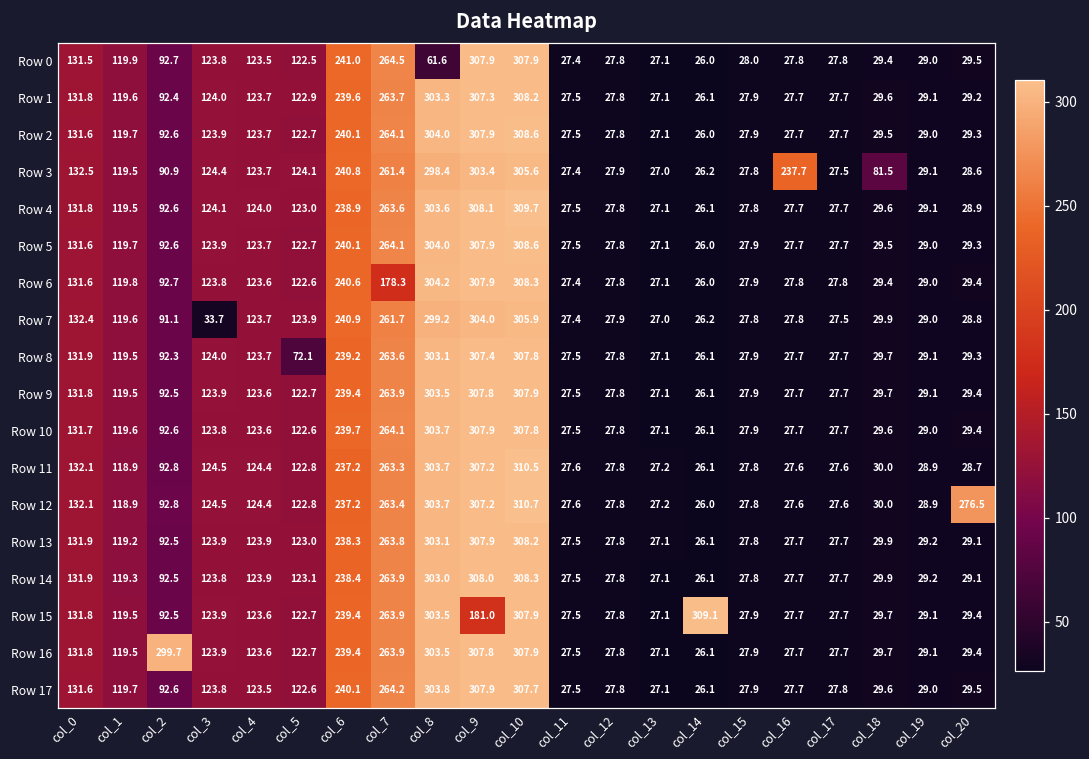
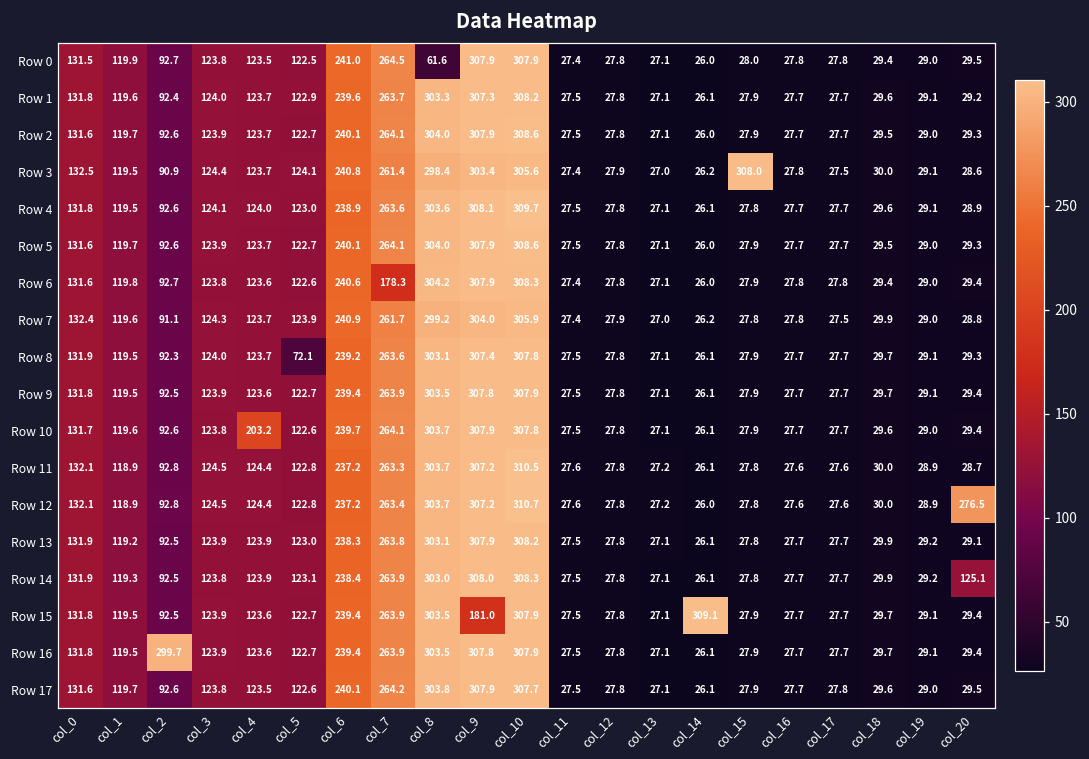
  {
    "Row 3": {
      "col_0": 132.5,
      "col_1": 119.5,
      "col_2": 90.9,
      "col_3": 124.4,
      "col_4": 123.7,
      "col_5": 124.1,
      "col_6": 240.8,
      "col_7": 261.4,
      "col_8": 298.4,
      "col_9": 303.4,
      "col_10": 305.6,
      "col_11": 27.4,
      "col_12": 27.9,
      "col_13": 27.0,
      "col_14": 26.2,
-     "col_15": 27.8,
-     "col_16": 237.7,
+     "col_15": 308.0,
+     "col_16": 27.8,
      "col_17": 27.5,
-     "col_18": 81.5,
+     "col_18": 30.0,
      "col_19": 29.1,
      "col_20": 28.6
    },
    "Row 7": {
      "col_0": 132.4,
      "col_1": 119.6,
      "col_2": 91.1,
-     "col_3": 33.7,
+     "col_3": 124.3,
      "col_4": 123.7,
      "col_5": 123.9,
      "col_6": 240.9,
      "col_7": 261.7,
      "col_8": 299.2,
      "col_9": 304.0,
      "col_10": 305.9,
      "col_11": 27.4,
      "col_12": 27.9,
      "col_13": 27.0,
      "col_14": 26.2,
      "col_15": 27.8,
      "col_16": 27.8,
      "col_17": 27.5,
      "col_18": 29.9,
      "col_19": 29.0,
      "col_20": 28.8
    },
    "Row 10": {
      "col_0": 131.7,
      "col_1": 119.6,
      "col_2": 92.6,
      "col_3": 123.8,
-     "col_4": 123.6,
+     "col_4": 203.2,
      "col_5": 122.6,
      "col_6": 239.7,
      "col_7": 264.1,
      "col_8": 303.7,
      "col_9": 307.9,
      "col_10": 307.8,
      "col_11": 27.5,
      "col_12": 27.8,
      "col_13": 27.1,
      "col_14": 26.1,
      "col_15": 27.9,
      "col_16": 27.7,
      "col_17": 27.7,
      "col_18": 29.6,
      "col_19": 29.0,
      "col_20": 29.4
    },
    "Row 14": {
      "col_0": 131.9,
      "col_1": 119.3,
      "col_2": 92.5,
      "col_3": 123.8,
      "col_4": 123.9,
      "col_5": 123.1,
      "col_6": 238.4,
      "col_7": 263.9,
      "col_8": 303.0,
      "col_9": 308.0,
      "col_10": 308.3,
      "col_11": 27.5,
      "col_12": 27.8,
      "col_13": 27.1,
      "col_14": 26.1,
      "col_15": 27.8,
      "col_16": 27.7,
      "col_17": 27.7,
      "col_18": 29.9,
      "col_19": 29.2,
-     "col_20": 29.1
+     "col_20": 125.1
    }
  }
